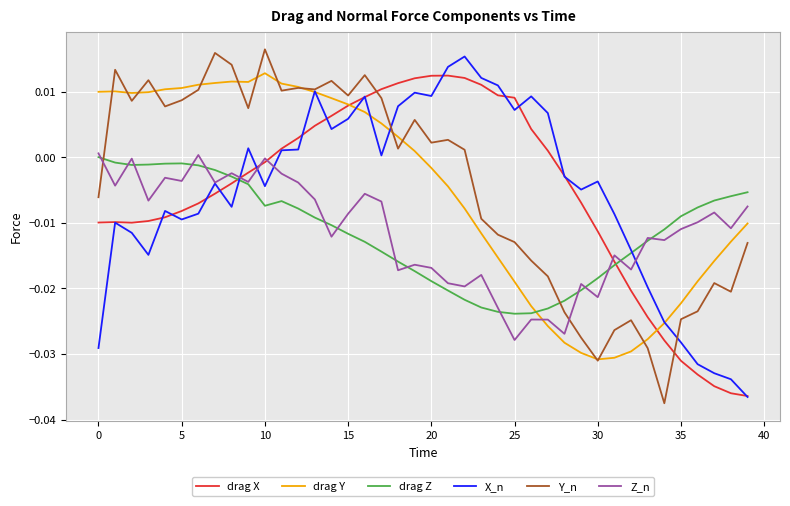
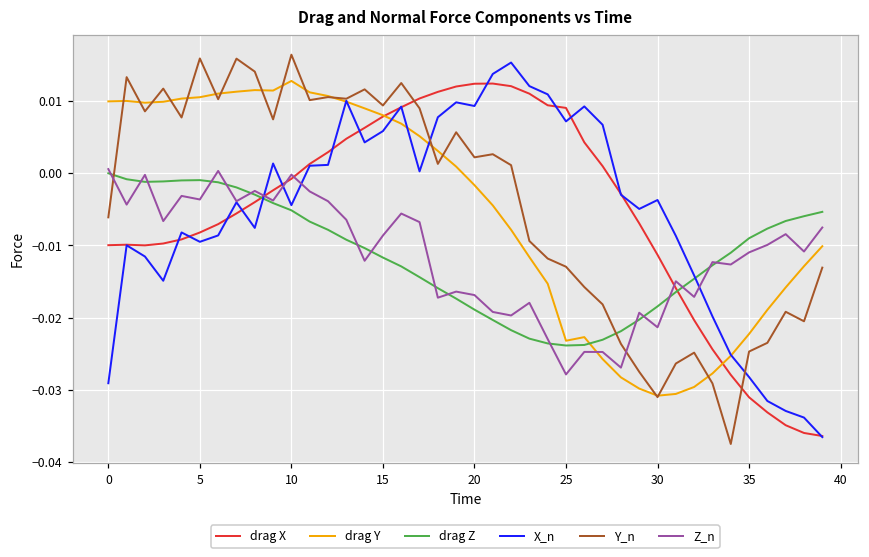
  {
    "drag X": {
      "0": -0.010,
      "5": -0.008,
      "10": -0.001,
      "20": 0.012,
      "25": 0.009,
      "30": -0.011,
      "35": -0.031
    },
    "drag Y": {
      "0": 0.010,
      "5": 0.011,
      "10": 0.013,
      "20": -0.002,
-     "25": -0.019,
+     "25": -0.023,
      "35": -0.022
    },
    "drag Z": {
      "0": 0.000,
      "5": -0.001,
-     "10": -0.007,
+     "10": -0.005,
      "15": -0.012,
      "20": -0.019,
      "25": -0.024,
      "30": -0.018,
      "35": -0.009
    },
    "X_n": {
      "0": -0.029,
      "5": -0.009,
      "10": -0.004,
      "15": 0.006,
      "20": 0.009,
      "25": 0.007,
      "30": -0.004,
      "35": -0.028
    },
    "Y_n": {
      "0": -0.006,
-     "5": 0.009,
+     "5": 0.016,
      "10": 0.016,
      "15": 0.009,
      "20": 0.002,
      "25": -0.013,
      "35": -0.025
    },
    "Z_n": {
      "0": 0.001,
      "5": -0.004,
      "10": 0.000,
      "15": -0.009,
      "20": -0.017,
      "25": -0.028,
      "30": -0.021,
      "35": -0.011
    }
  }
